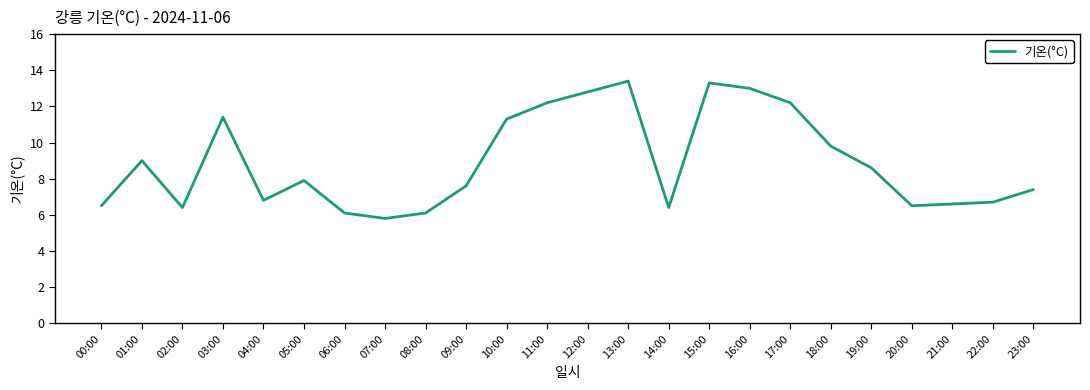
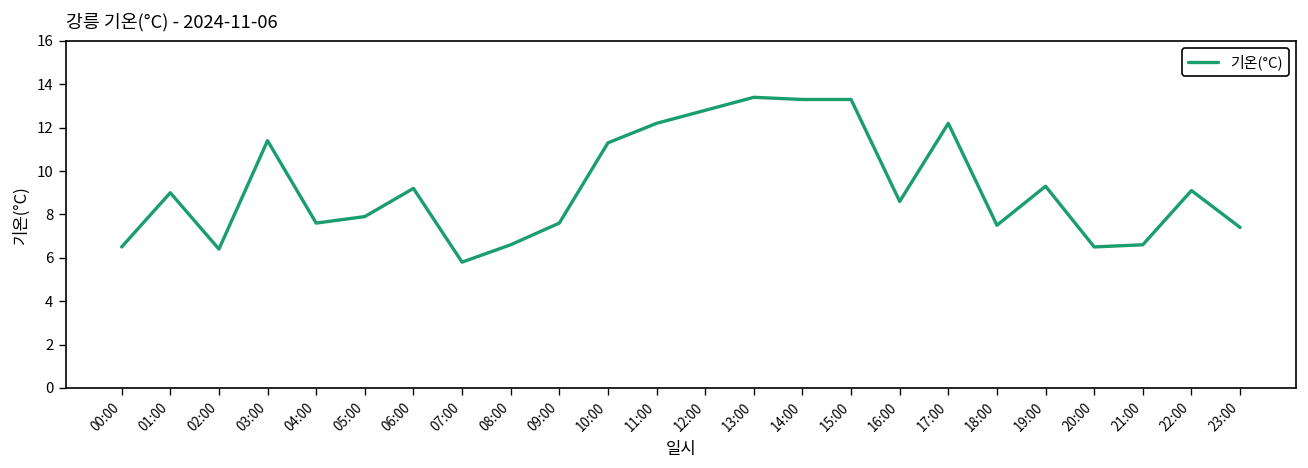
  {
    "00:00": 6.5,
    "01:00": 9.0,
    "02:00": 6.4,
    "03:00": 11.4,
-   "04:00": 6.8,
+   "04:00": 7.6,
    "05:00": 7.9,
-   "06:00": 6.1,
+   "06:00": 9.2,
    "07:00": 5.8,
-   "08:00": 6.1,
+   "08:00": 6.6,
    "09:00": 7.6,
    "10:00": 11.3,
    "11:00": 12.2,
    "12:00": 12.8,
    "13:00": 13.4,
-   "14:00": 6.4,
+   "14:00": 13.3,
    "15:00": 13.3,
-   "16:00": 13.0,
+   "16:00": 8.6,
    "17:00": 12.2,
-   "18:00": 9.8,
-   "19:00": 8.6,
+   "18:00": 7.5,
+   "19:00": 9.3,
    "20:00": 6.5,
    "21:00": 6.6,
-   "22:00": 6.7,
+   "22:00": 9.1,
    "23:00": 7.4
  }
